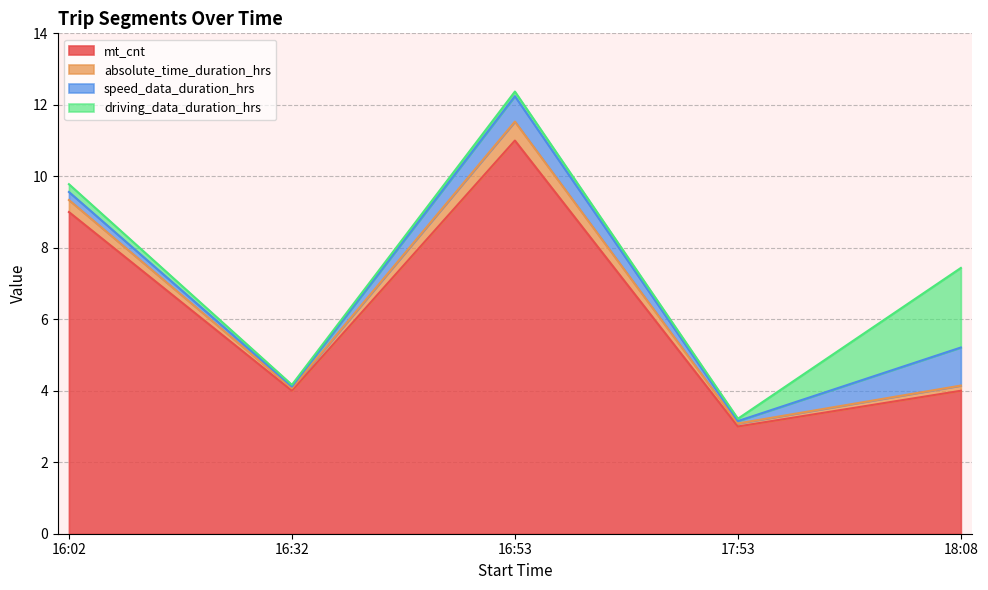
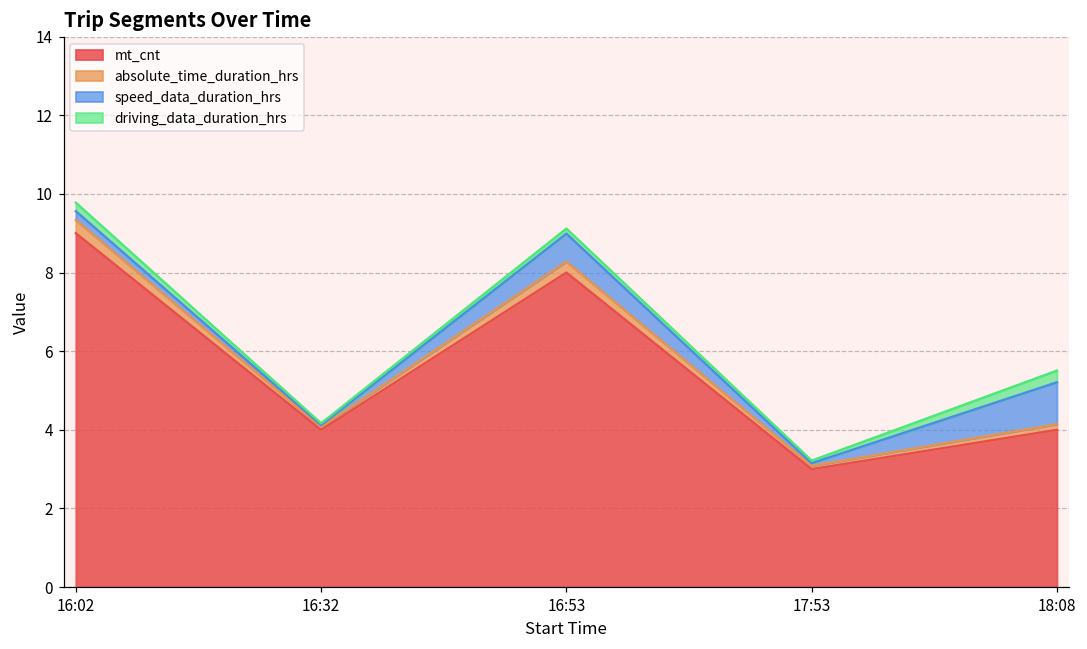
  {
    "mt_cnt": {
      "16:02": 9,
      "16:32": 4,
-     "16:53": 11,
+     "16:53": 8,
      "17:53": 3,
      "18:08": 4
    },
    "absolute_time_duration_hrs": {
      "16:02": 0.3,
-     "16:53": 0.5,
+     "16:53": 0.3,
      "18:08": 0.1
    },
    "speed_data_duration_hrs": {
      "16:02": 0.2,
      "16:53": 0.7,
      "18:08": 1.1
    },
    "driving_data_duration_hrs": {
      "16:02": 0.2,
      "16:53": 0.1,
-     "18:08": 2.2
+     "18:08": 0.3
    }
  }
